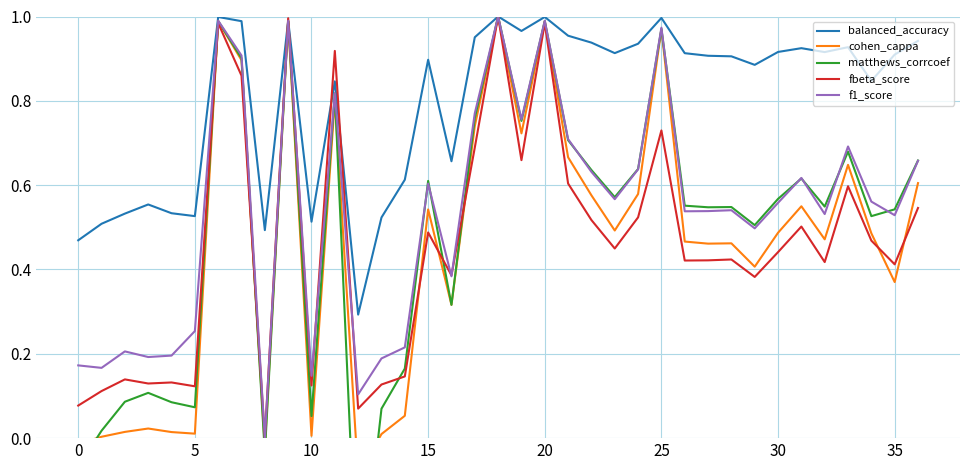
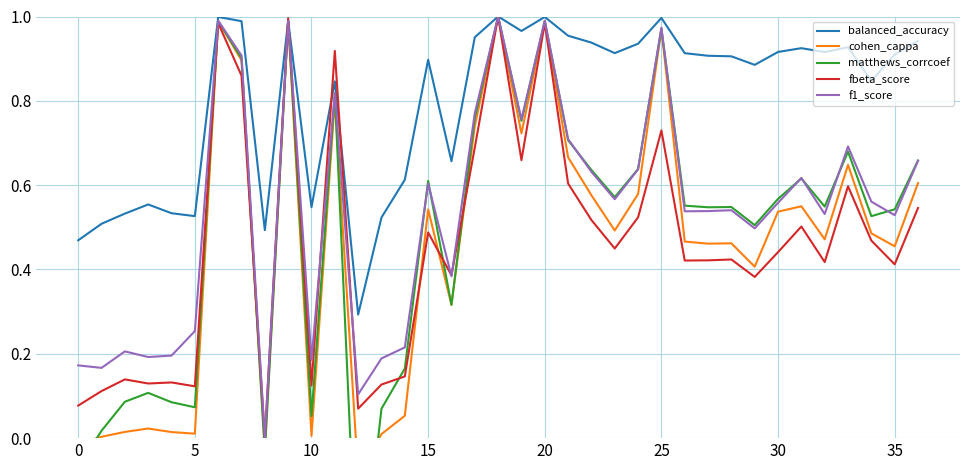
  {
    "balanced_accuracy": {
      "0": 0.47,
      "5": 0.53,
-     "10": 0.51,
+     "10": 0.55,
      "15": 0.90,
      "20": 1.00,
      "25": 1.00,
      "30": 0.92
    },
    "cohen_cappa": {
      "5": 0.01,
      "10": 0.01,
      "15": 0.54,
-     "30": 0.49,
-     "35": 0.37
+     "30": 0.54,
+     "35": 0.45
    },
    "matthews_corrcoef": {
      "5": 0.07,
      "10": 0.05,
      "15": 0.61,
      "30": 0.57,
      "35": 0.54
    },
    "fbeta_score": {
      "0": 0.08,
      "5": 0.12,
      "10": 0.12,
      "15": 0.49,
      "25": 0.73,
      "30": 0.44,
      "35": 0.41
    },
    "f1_score": {
      "0": 0.17,
      "5": 0.25,
-     "10": 0.15,
+     "10": 0.19,
      "15": 0.60,
      "30": 0.56,
      "35": 0.53
    }
  }
